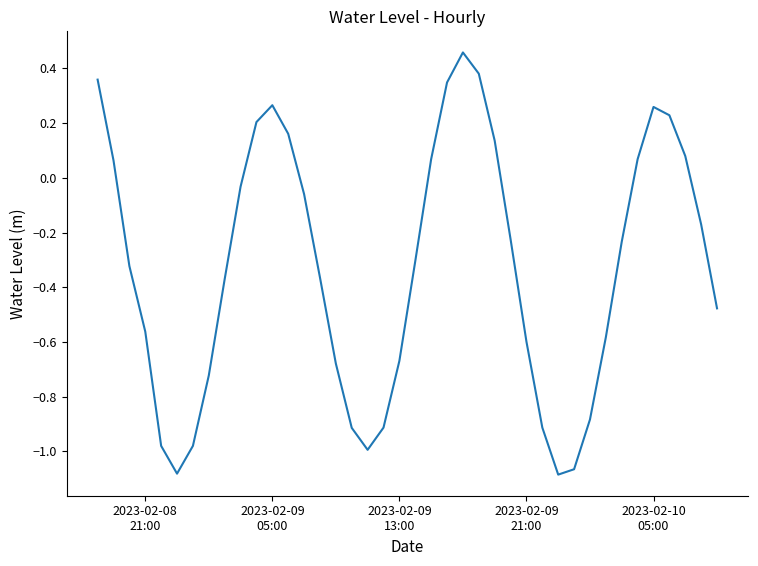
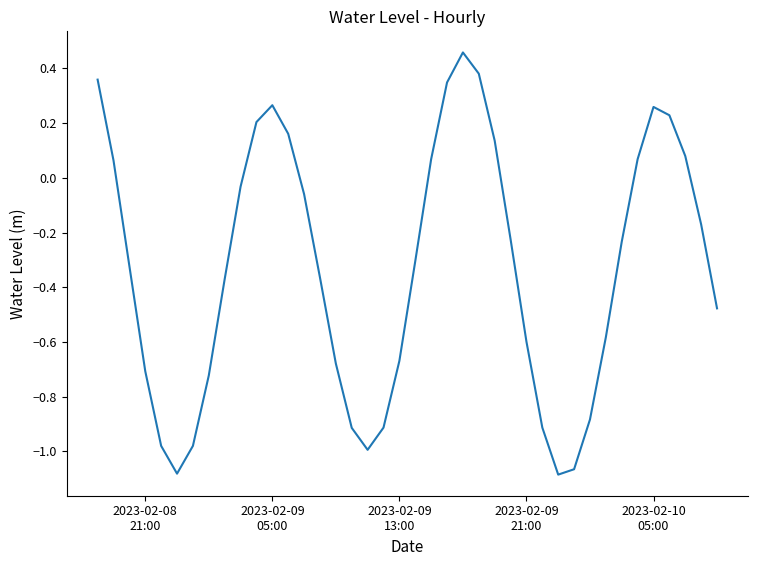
  {
-   "2023-02-08 21:00": -0.56,
+   "2023-02-08 21:00": -0.71,
    "2023-02-09 05:00": 0.27,
    "2023-02-09 13:00": -0.67,
    "2023-02-09 21:00": -0.60,
    "2023-02-10 05:00": 0.26
  }
